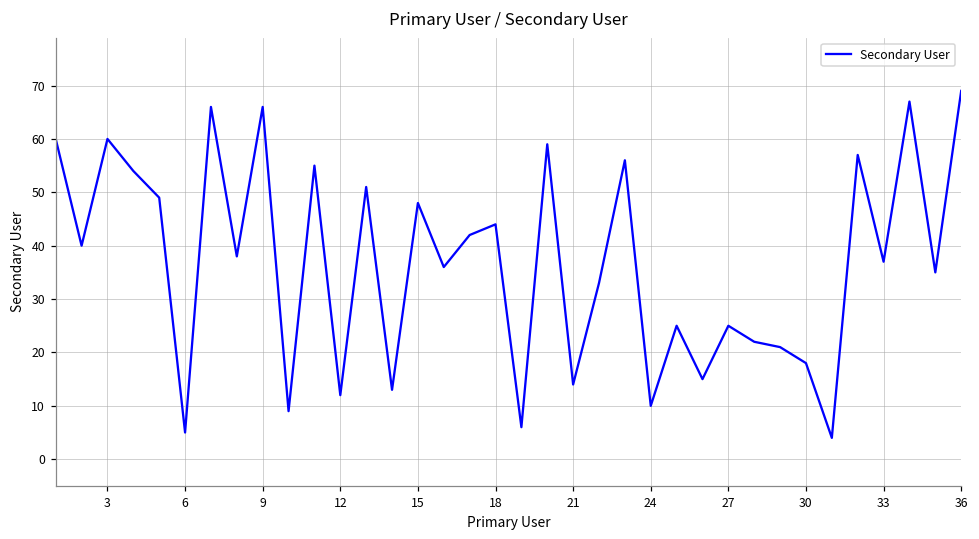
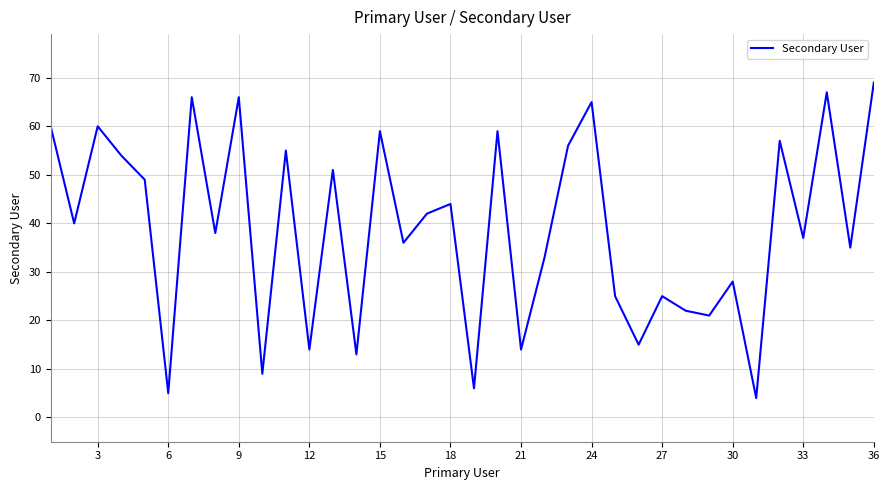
  {
    "3": 60,
    "6": 5,
    "9": 66,
-   "12": 12,
-   "15": 48,
+   "12": 14,
+   "15": 59,
    "18": 44,
    "21": 14,
-   "24": 10,
+   "24": 65,
    "27": 25,
-   "30": 18,
+   "30": 28,
    "33": 37,
    "36": 69
  }
